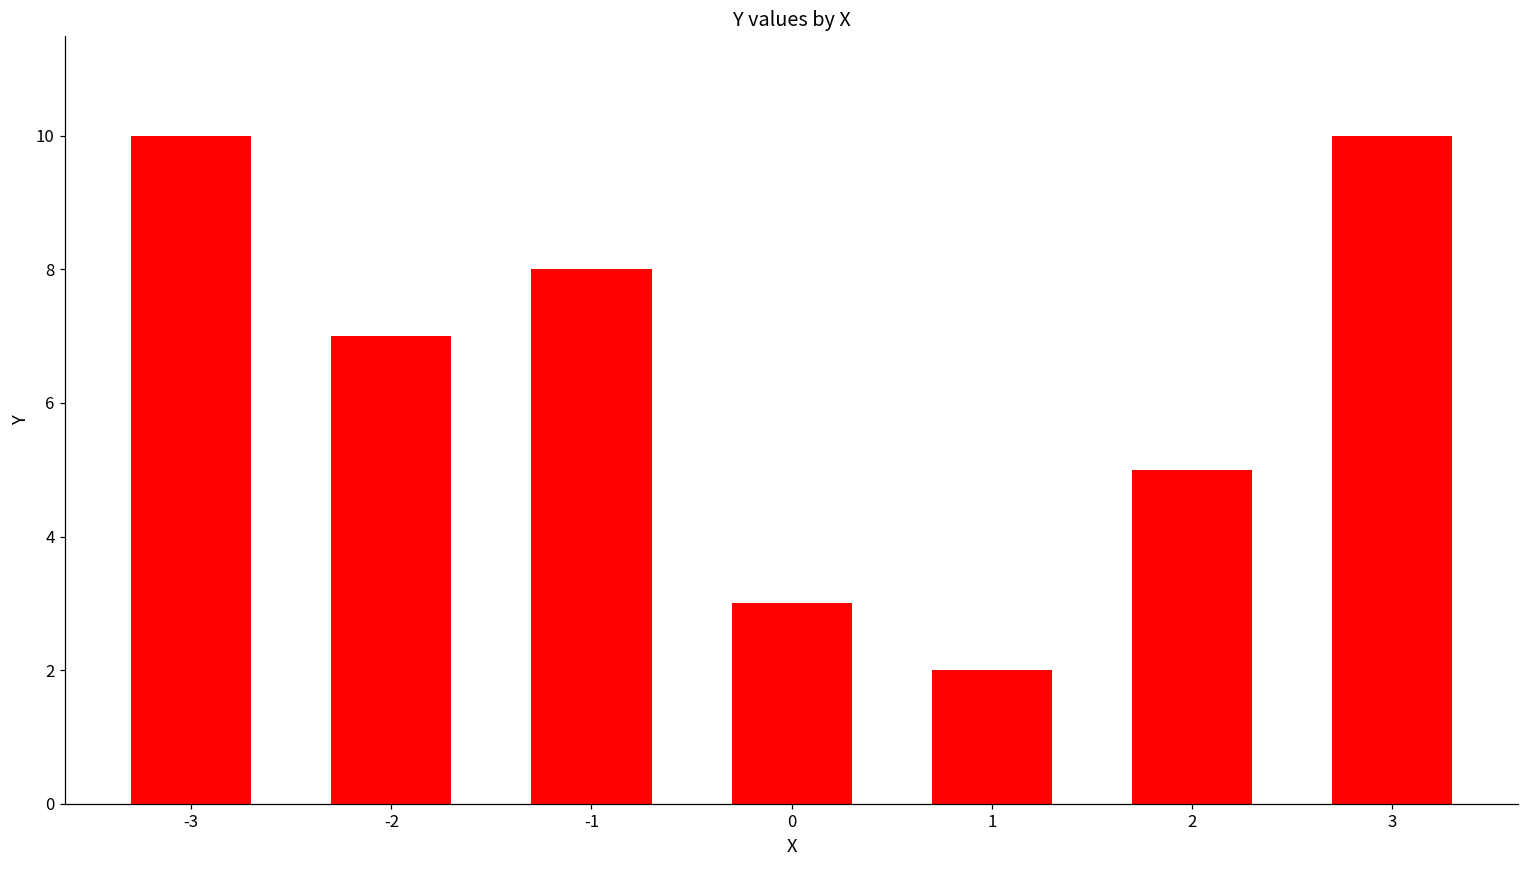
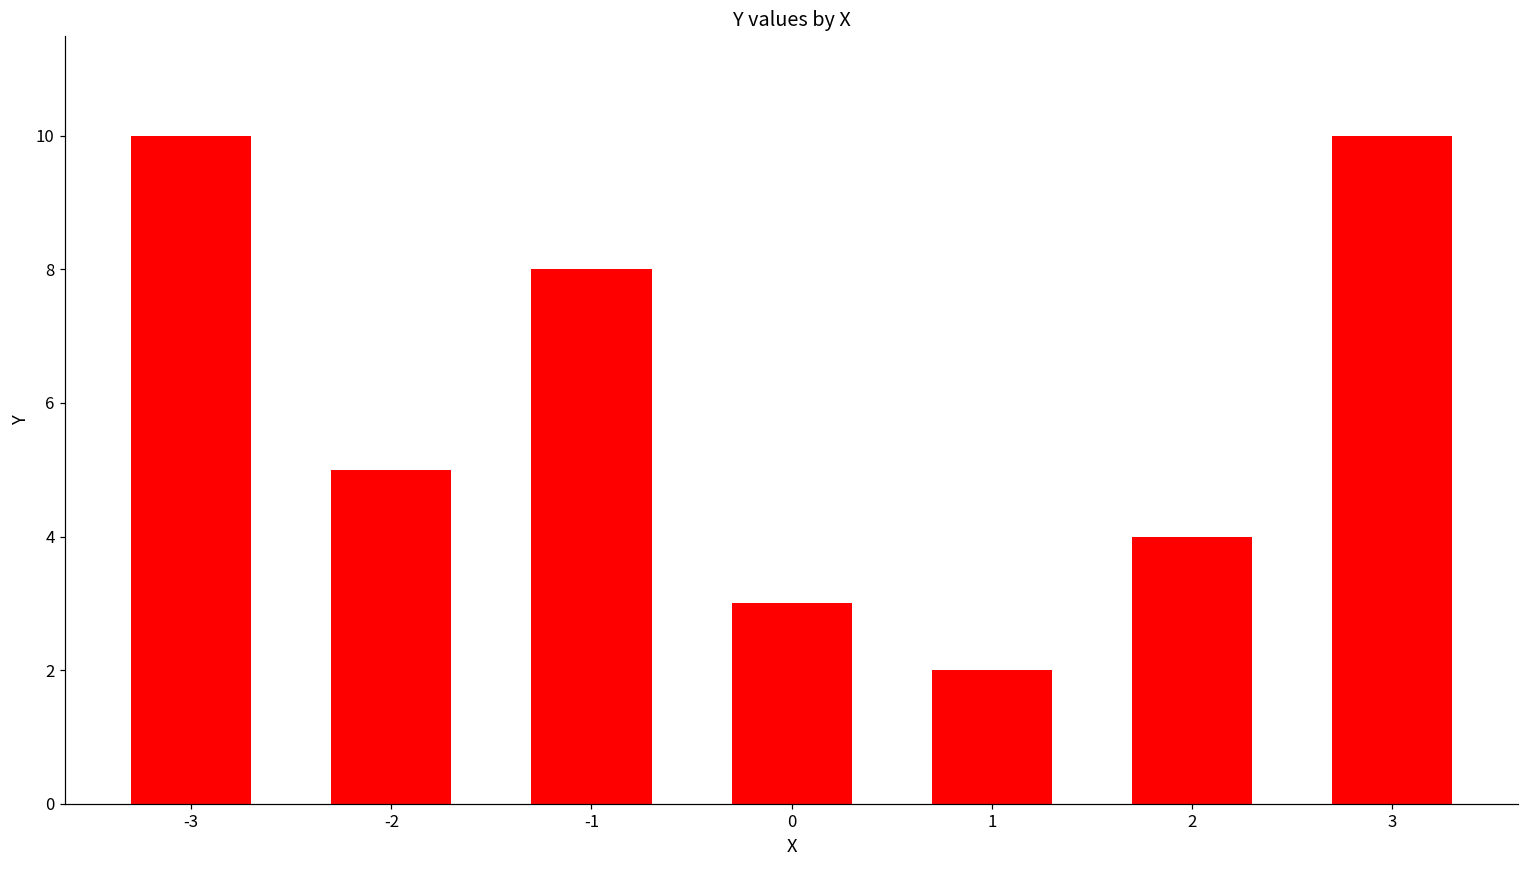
  {
    "-3": 10,
-   "-2": 7,
+   "-2": 5,
    "-1": 8,
    "0": 3,
    "1": 2,
-   "2": 5,
+   "2": 4,
    "3": 10
  }
